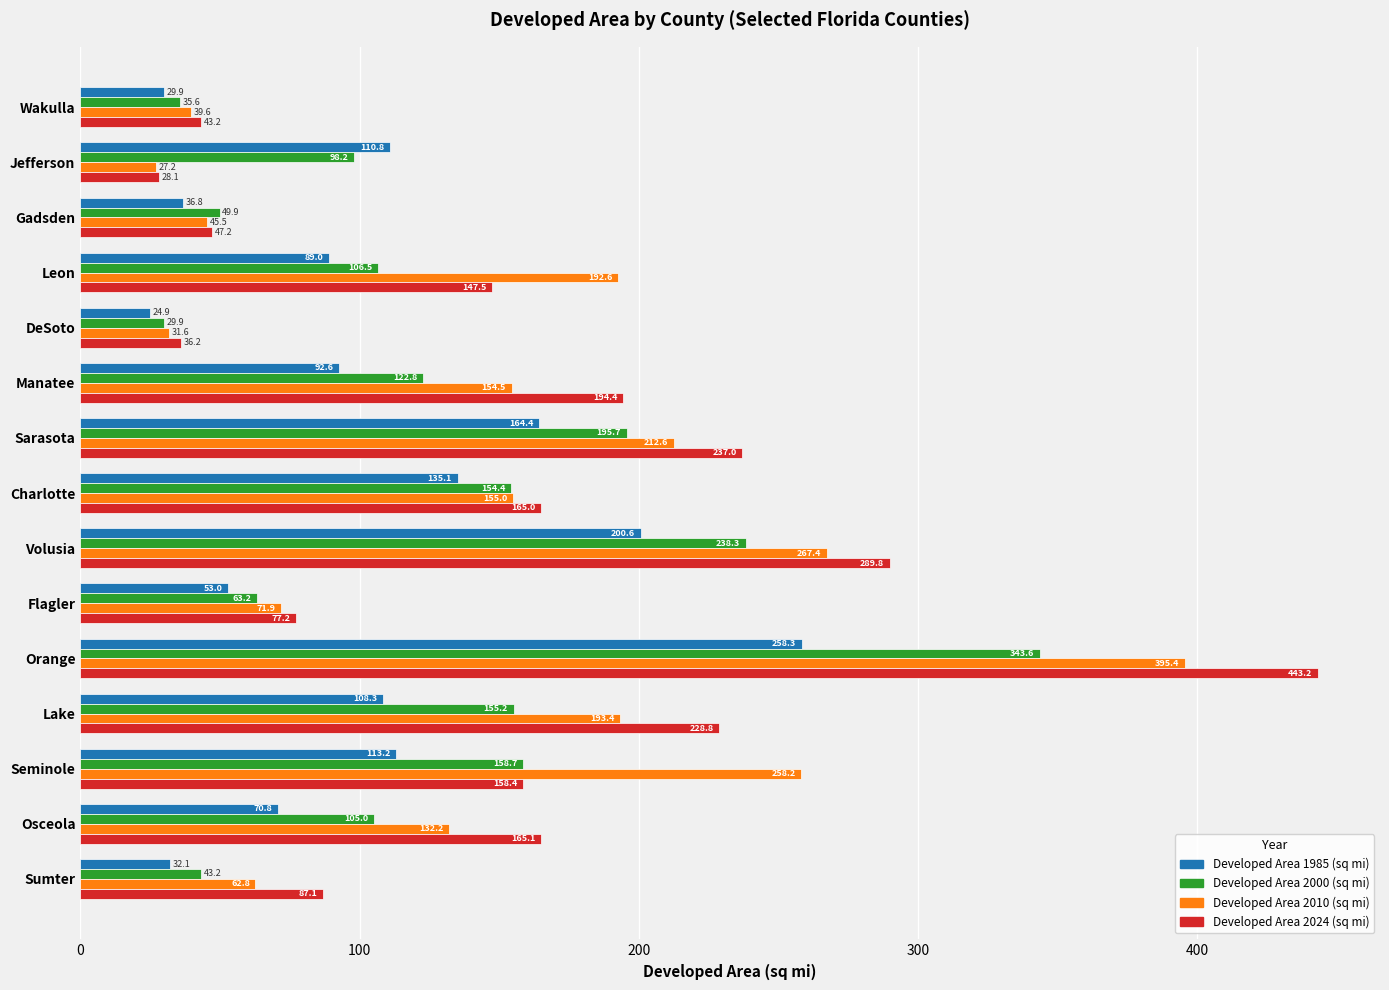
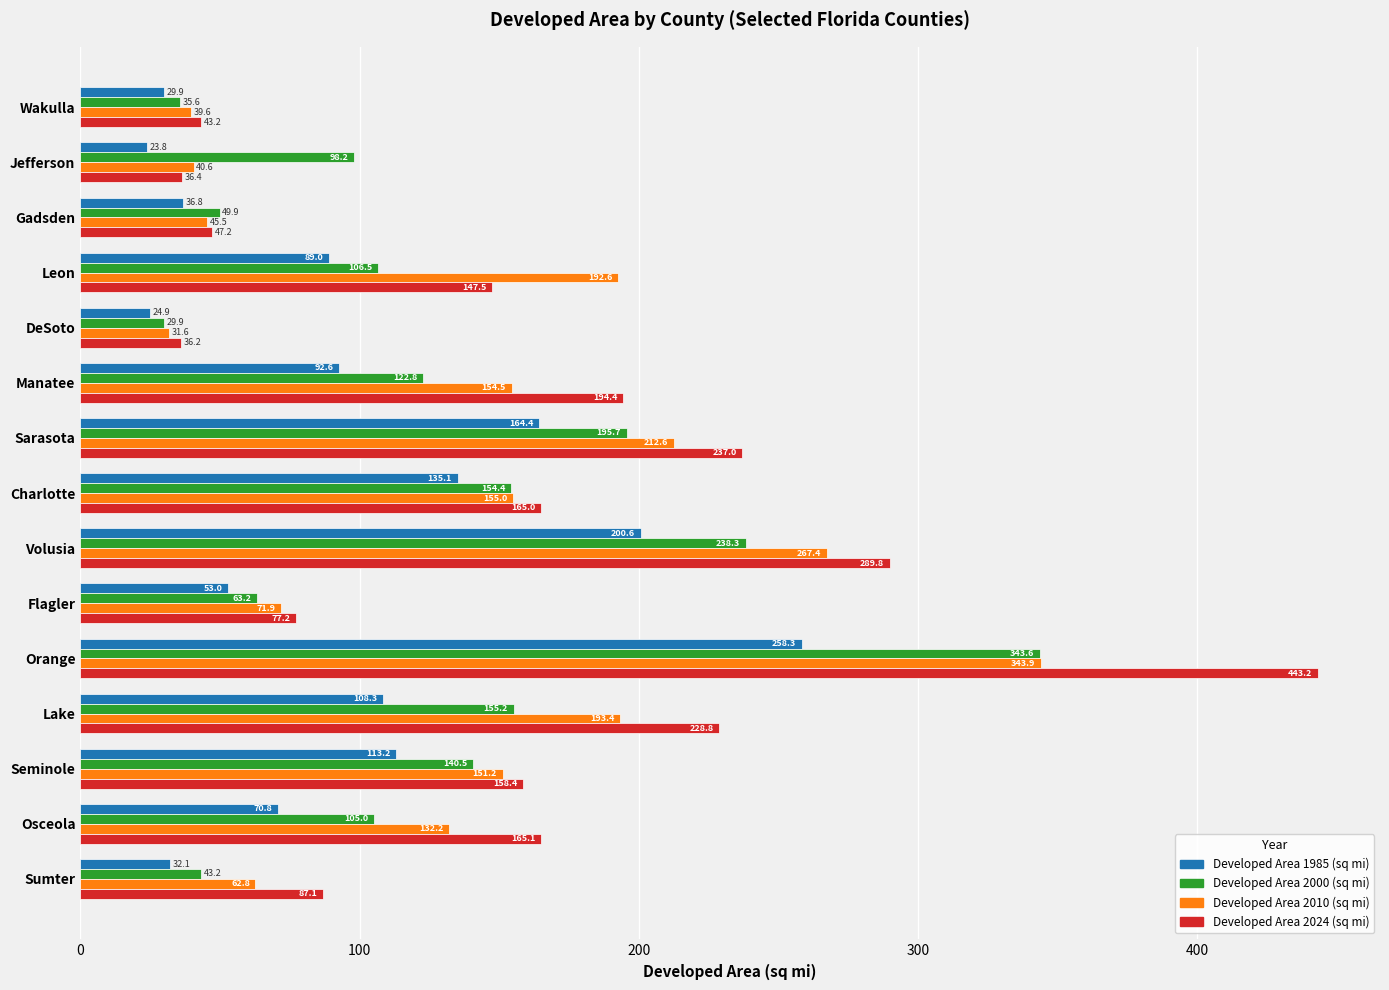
  {
    "Developed Area 1985 (sq mi)": {
      "Wakulla": 29.9,
-     "Jefferson": 110.8,
+     "Jefferson": 23.8,
      "Gadsden": 36.8,
      "Leon": 89.0,
      "DeSoto": 24.9,
      "Manatee": 92.6,
      "Sarasota": 164.4,
      "Charlotte": 135.1,
      "Volusia": 200.6,
      "Flagler": 53.0,
      "Orange": 258.3,
      "Lake": 108.3,
      "Seminole": 113.2,
      "Osceola": 70.8,
      "Sumter": 32.1
    },
    "Developed Area 2000 (sq mi)": {
      "Wakulla": 35.6,
      "Jefferson": 98.2,
      "Gadsden": 49.9,
      "Leon": 106.5,
      "DeSoto": 29.9,
      "Manatee": 122.8,
      "Sarasota": 195.7,
      "Charlotte": 154.4,
      "Volusia": 238.3,
      "Flagler": 63.2,
      "Orange": 343.6,
      "Lake": 155.2,
-     "Seminole": 158.7,
+     "Seminole": 140.5,
      "Osceola": 105.0,
      "Sumter": 43.2
    },
    "Developed Area 2010 (sq mi)": {
      "Wakulla": 39.6,
-     "Jefferson": 27.2,
+     "Jefferson": 40.6,
      "Gadsden": 45.5,
      "Leon": 192.6,
      "DeSoto": 31.6,
      "Manatee": 154.5,
      "Sarasota": 212.6,
      "Charlotte": 155.0,
      "Volusia": 267.4,
      "Flagler": 71.9,
-     "Orange": 395.4,
+     "Orange": 343.9,
      "Lake": 193.4,
-     "Seminole": 258.2,
+     "Seminole": 151.2,
      "Osceola": 132.2,
      "Sumter": 62.8
    },
    "Developed Area 2024 (sq mi)": {
      "Wakulla": 43.2,
-     "Jefferson": 28.1,
+     "Jefferson": 36.4,
      "Gadsden": 47.2,
      "Leon": 147.5,
      "DeSoto": 36.2,
      "Manatee": 194.4,
      "Sarasota": 237.0,
      "Charlotte": 165.0,
      "Volusia": 289.8,
      "Flagler": 77.2,
      "Orange": 443.2,
      "Lake": 228.8,
      "Seminole": 158.4,
      "Osceola": 165.1,
      "Sumter": 87.1
    }
  }
